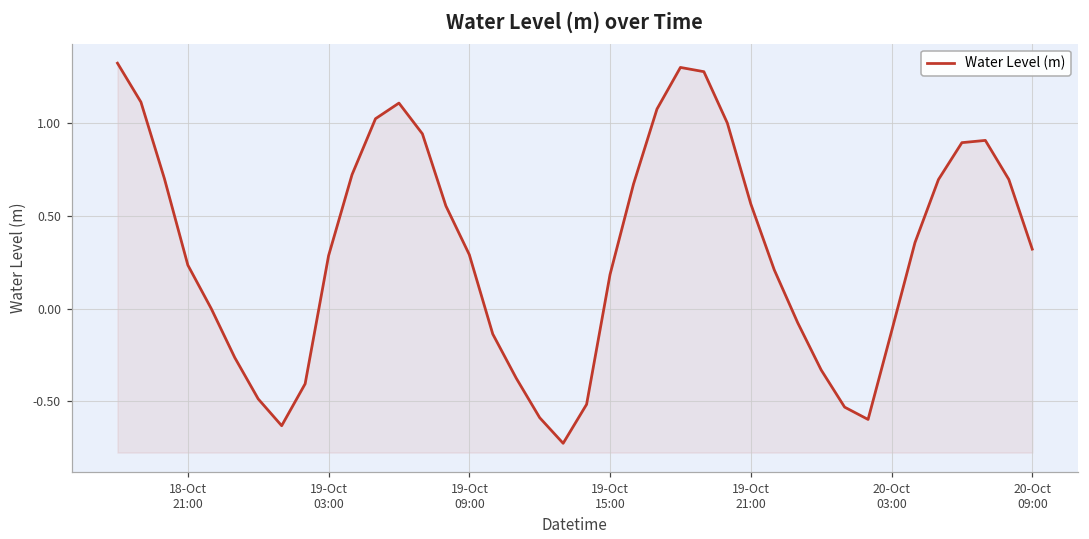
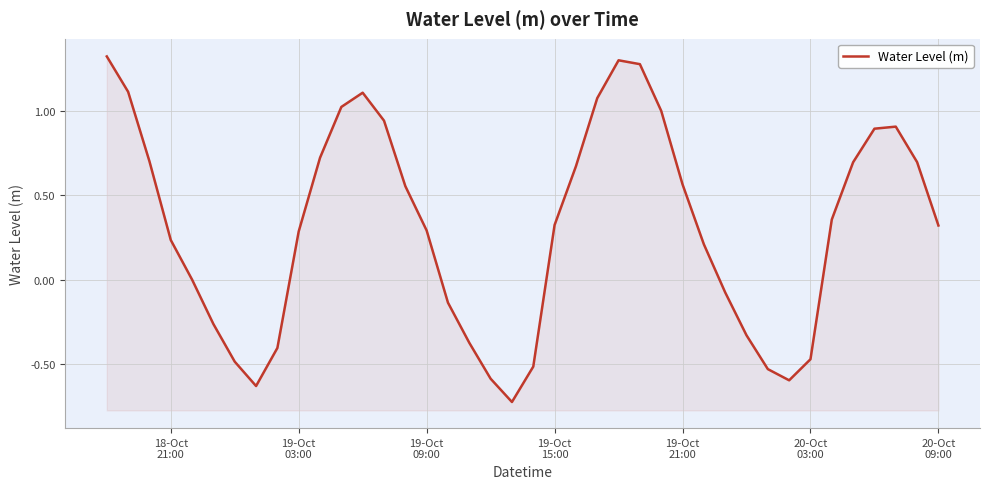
  {
    "18-Oct 21:00": 0.24,
    "19-Oct 03:00": 0.29,
    "19-Oct 09:00": 0.29,
-   "19-Oct 15:00": 0.18,
+   "19-Oct 15:00": 0.32,
    "19-Oct 21:00": 0.57,
-   "20-Oct 03:00": -0.12,
+   "20-Oct 03:00": -0.47,
    "20-Oct 09:00": 0.32
  }
